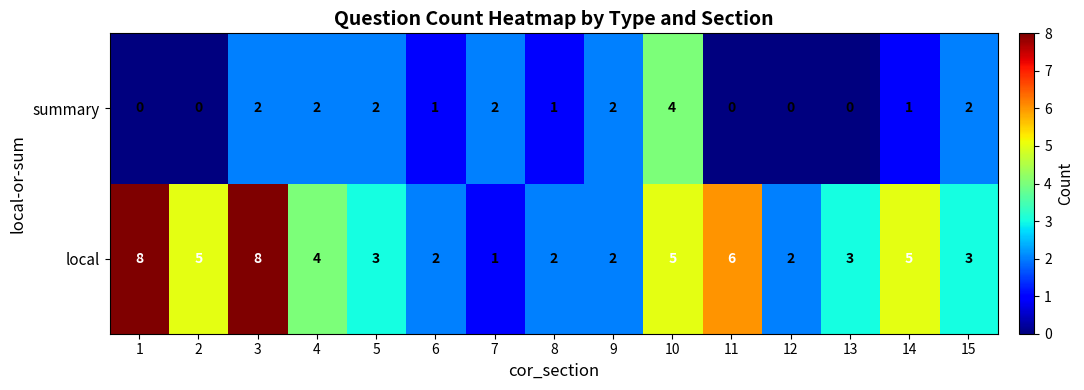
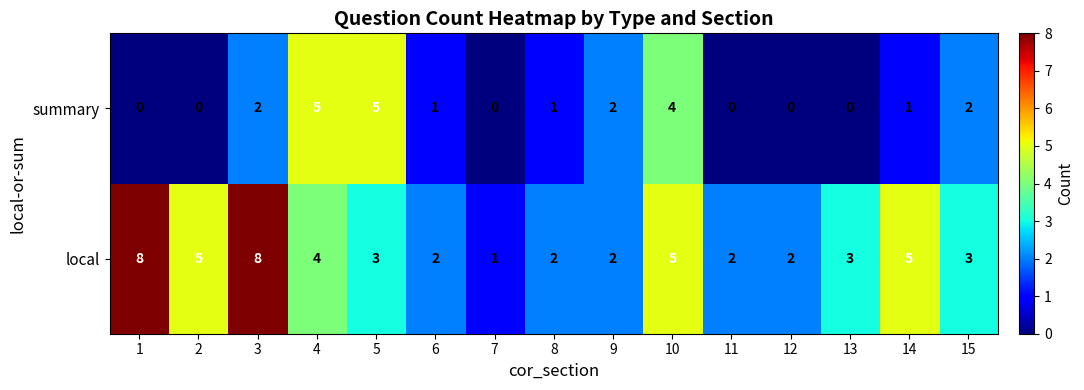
  {
    "summary": {
      "1": 0,
      "2": 0,
      "3": 2,
-     "4": 2,
-     "5": 2,
+     "4": 5,
+     "5": 5,
      "6": 1,
-     "7": 2,
+     "7": 0,
      "8": 1,
      "9": 2,
      "10": 4,
      "11": 0,
      "12": 0,
      "13": 0,
      "14": 1,
      "15": 2
    },
    "local": {
      "1": 8,
      "2": 5,
      "3": 8,
      "4": 4,
      "5": 3,
      "6": 2,
      "7": 1,
      "8": 2,
      "9": 2,
      "10": 5,
-     "11": 6,
+     "11": 2,
      "12": 2,
      "13": 3,
      "14": 5,
      "15": 3
    }
  }
